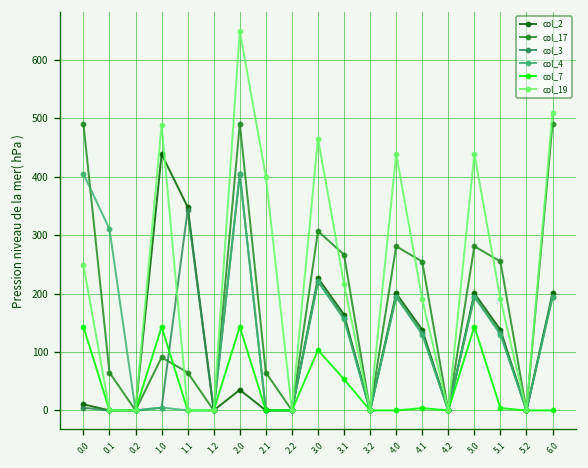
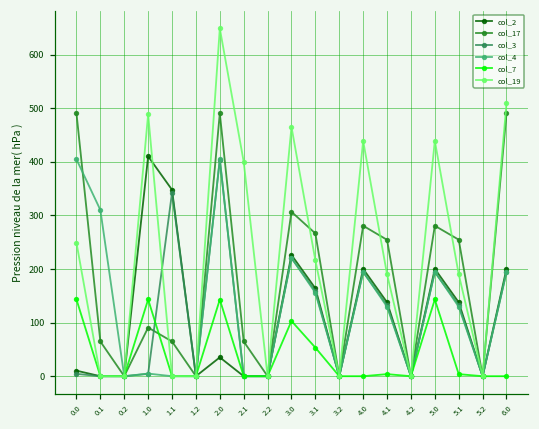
  {
    "col_2": {
      "0.0": 10,
-     "1.0": 440,
+     "1.0": 410,
      "1.1": 350,
      "2.0": 40,
      "3.0": 230,
      "4.0": 200,
      "4.1": 140,
      "5.0": 200,
      "5.1": 140,
      "6.0": 200
    },
    "col_7": {
      "0.0": 140,
      "1.0": 140,
      "2.0": 140,
      "3.0": 100,
      "3.1": 50,
      "4.0": 0,
      "4.1": 0,
      "5.0": 140,
      "5.1": 0,
      "6.0": 0
    },
    "col_19": {
      "0.0": 250,
      "1.0": 490,
      "2.0": 650,
      "2.1": 400,
      "3.0": 470,
      "3.1": 220,
      "4.0": 440,
      "4.1": 190,
      "5.0": 440,
      "5.1": 190,
      "6.0": 510
    }
  }
